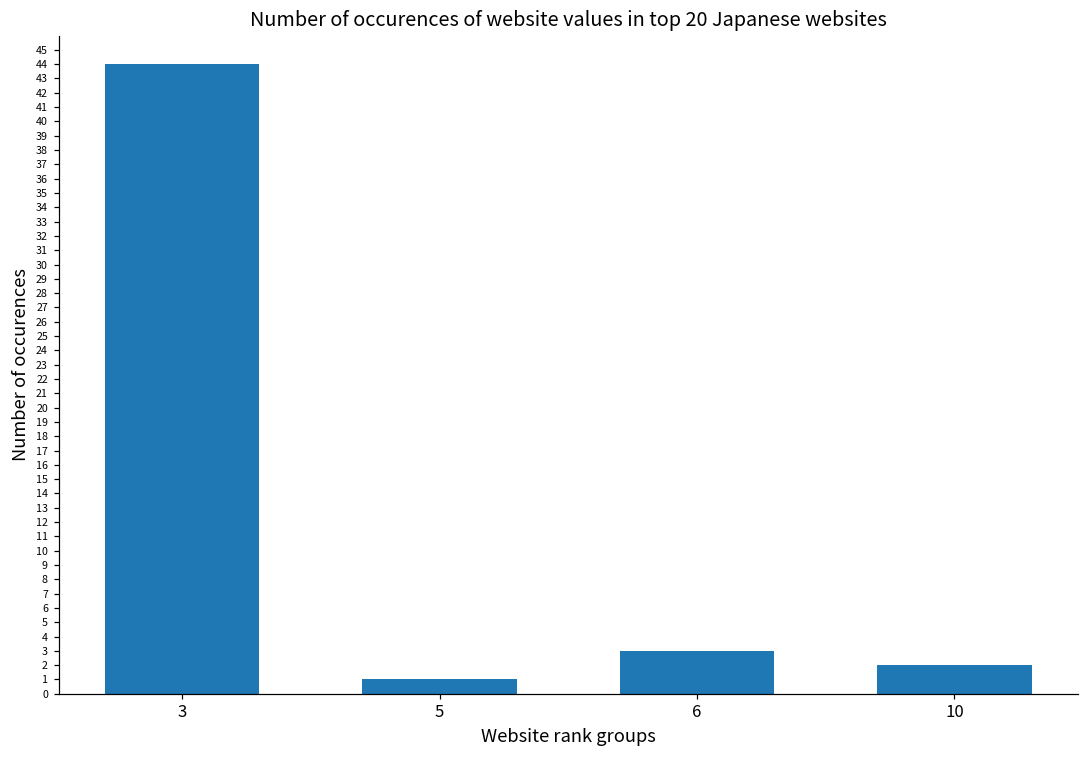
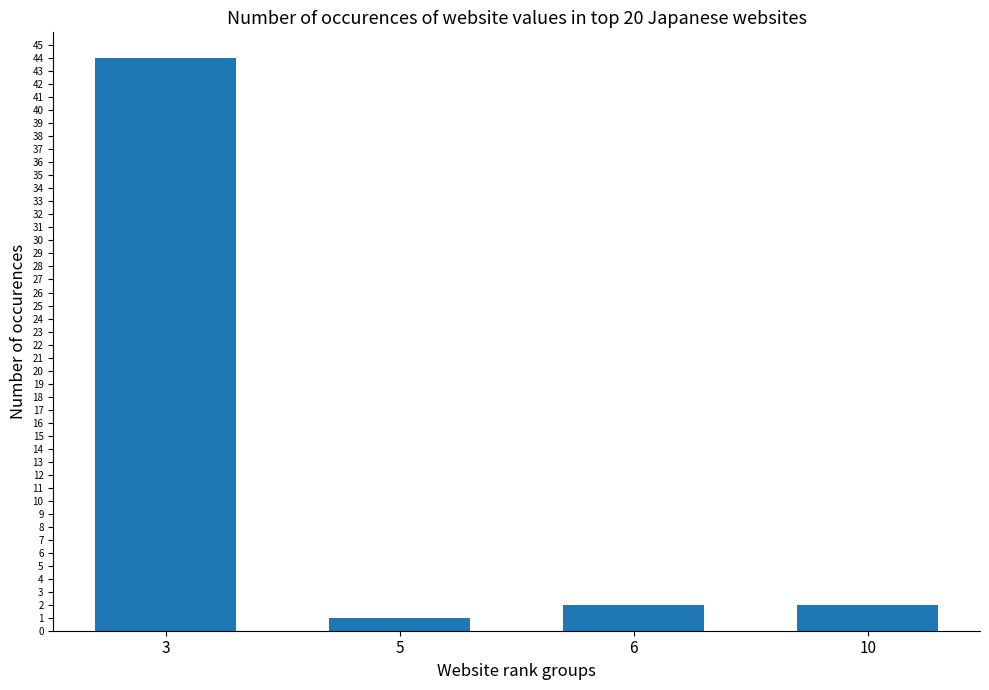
  {
    "3": 44,
    "5": 1,
-   "6": 3,
+   "6": 2,
    "10": 2
  }
